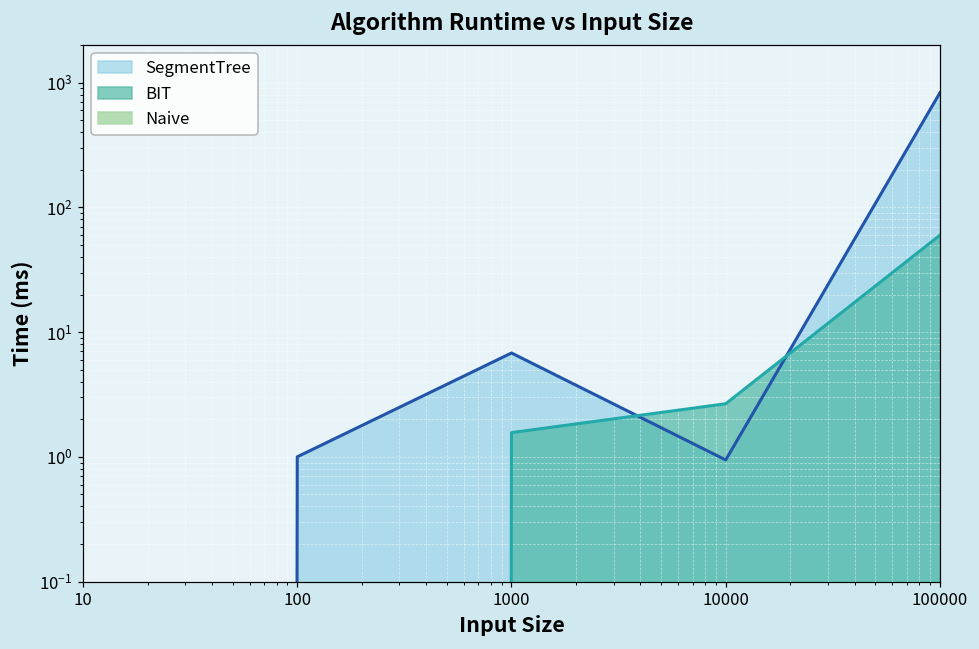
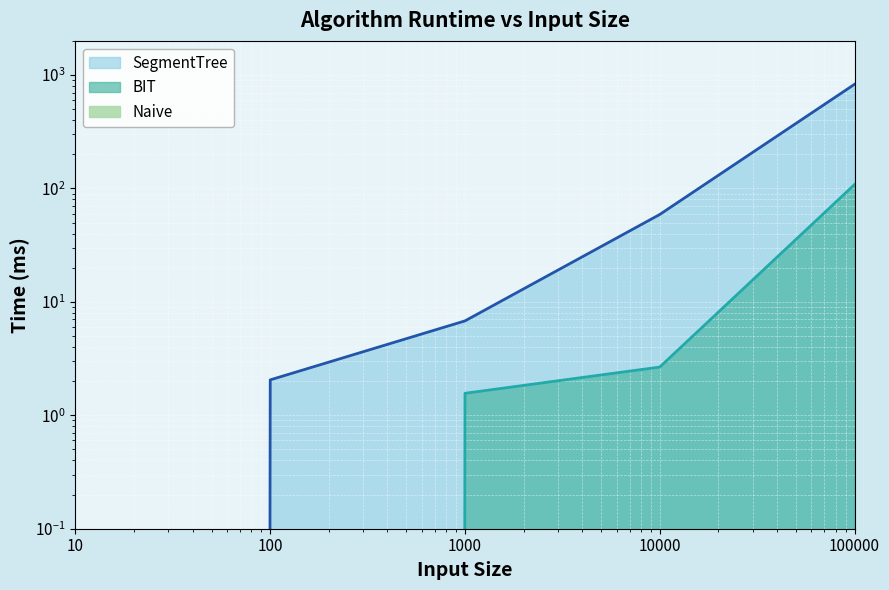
  {
    "SegmentTree": {
-     "100": 1.0,
+     "100": 2.1,
      "1000": 7,
-     "10000": 0.9,
+     "10000": 60,
      "100000": 800
    },
    "BIT": {
      "1000": 1.6,
      "10000": 2.7,
-     "100000": 60
+     "100000": 110
    }
  }
